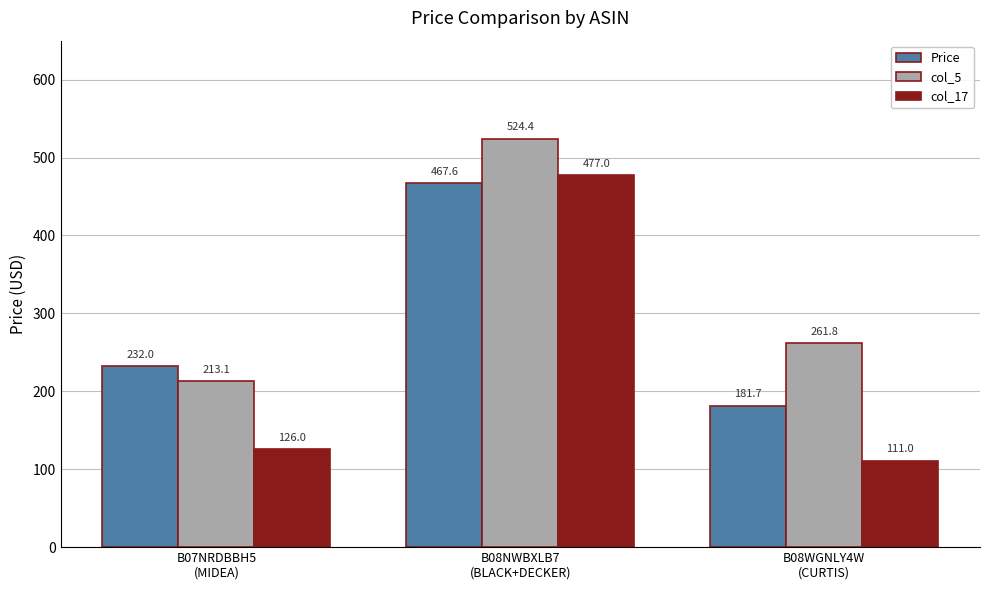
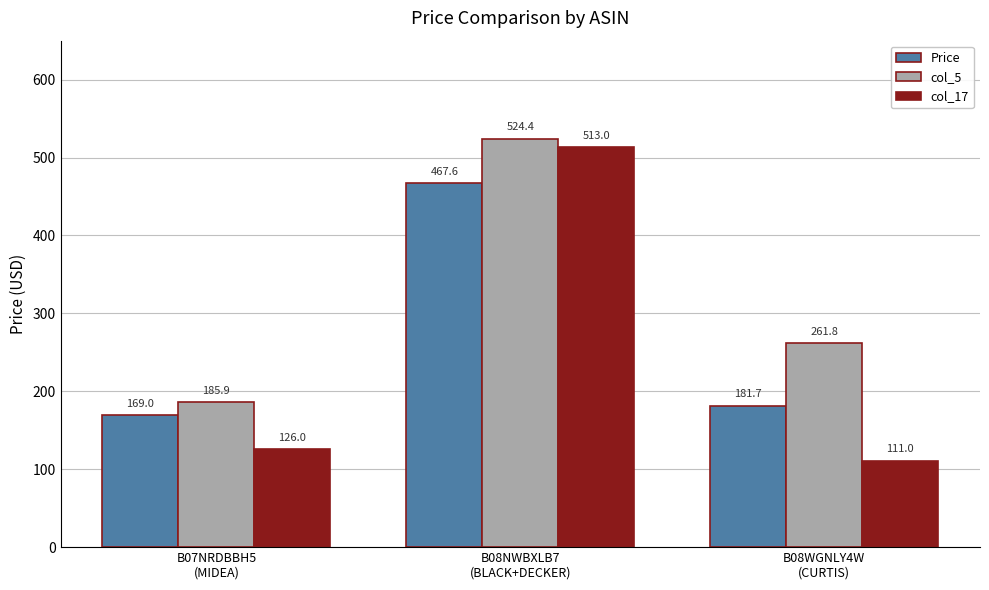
  {
    "Price": {
-     "B07NRDBBH5 (MIDEA)": 232.0,
+     "B07NRDBBH5 (MIDEA)": 169.0,
      "B08NWBXLB7 (BLACK+DECKER)": 467.6,
      "B08WGNLY4W (CURTIS)": 181.7
    },
    "col_5": {
-     "B07NRDBBH5 (MIDEA)": 213.1,
+     "B07NRDBBH5 (MIDEA)": 185.9,
      "B08NWBXLB7 (BLACK+DECKER)": 524.4,
      "B08WGNLY4W (CURTIS)": 261.8
    },
    "col_17": {
      "B07NRDBBH5 (MIDEA)": 126.0,
-     "B08NWBXLB7 (BLACK+DECKER)": 477.0,
+     "B08NWBXLB7 (BLACK+DECKER)": 513.0,
      "B08WGNLY4W (CURTIS)": 111.0
    }
  }
